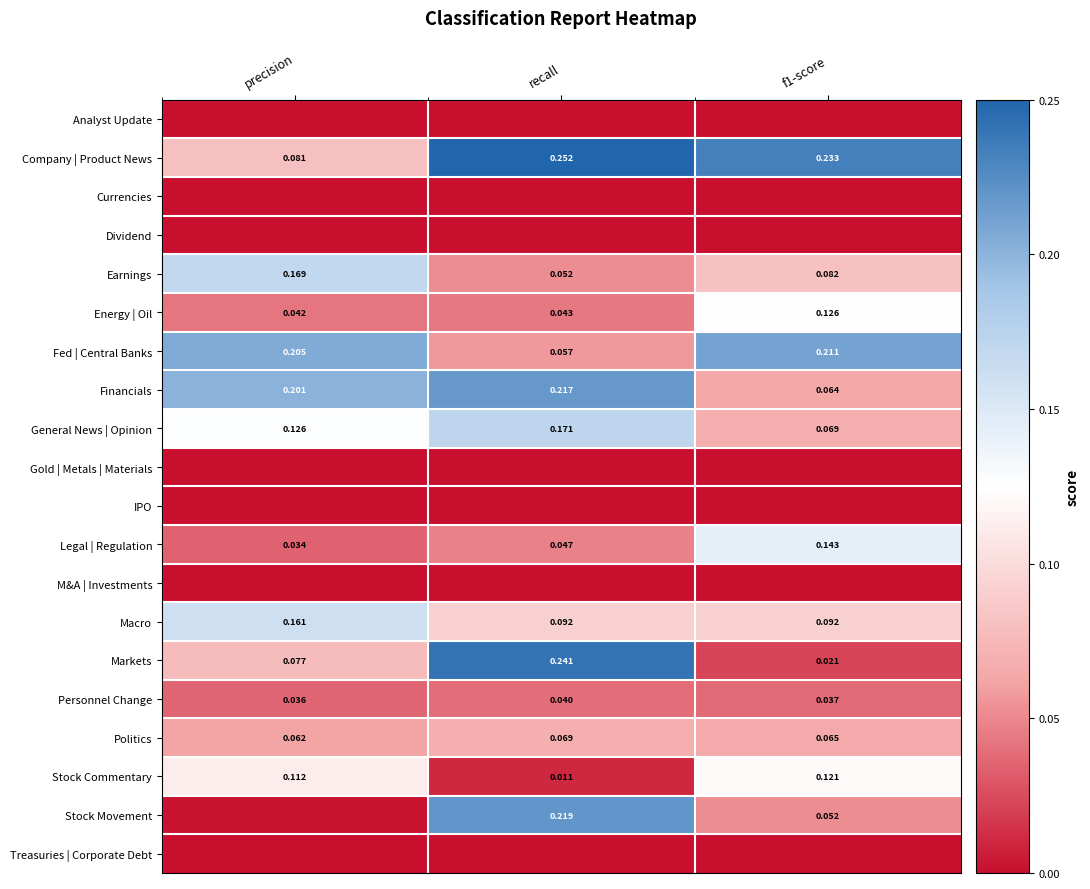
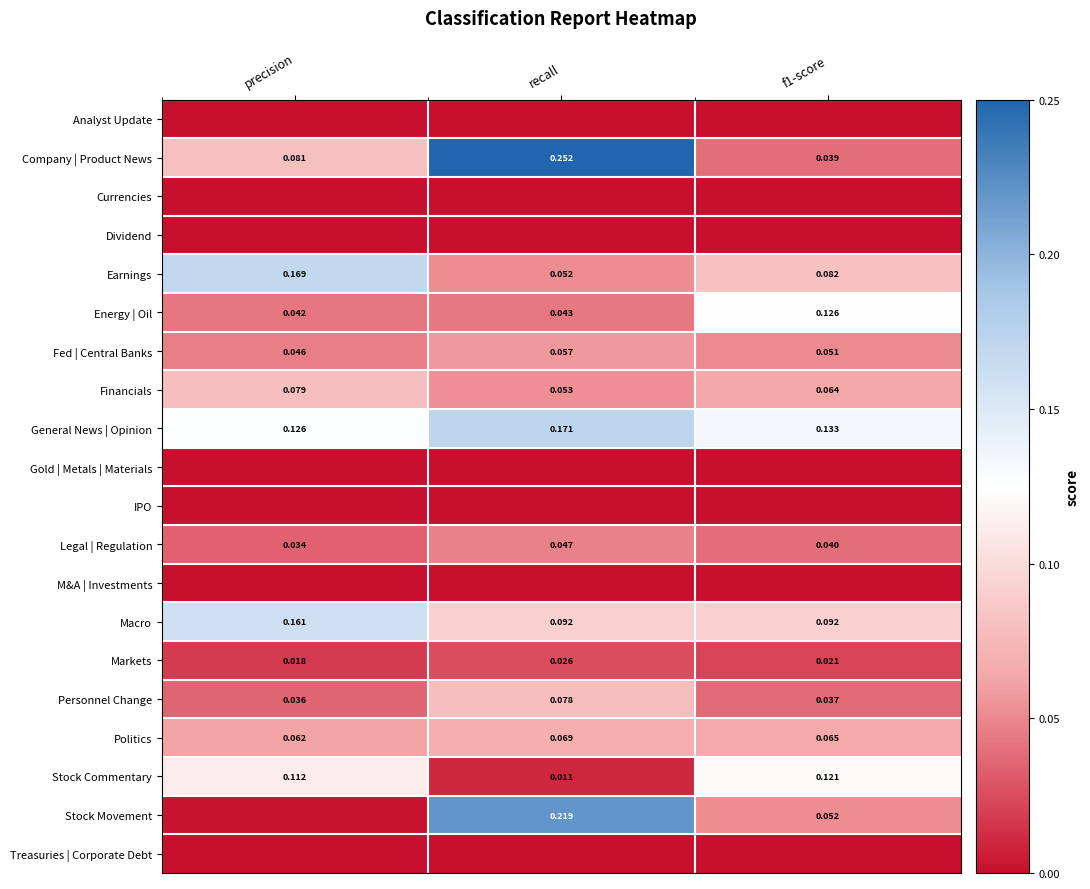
  {
    "Company | Product News": {
      "precision": 0.081,
      "recall": 0.252,
-     "f1-score": 0.233
+     "f1-score": 0.039
    },
    "Earnings": {
      "precision": 0.169,
      "recall": 0.052,
      "f1-score": 0.082
    },
    "Energy | Oil": {
      "precision": 0.042,
      "recall": 0.043,
      "f1-score": 0.126
    },
    "Fed | Central Banks": {
-     "precision": 0.205,
+     "precision": 0.046,
      "recall": 0.057,
-     "f1-score": 0.211
+     "f1-score": 0.051
    },
    "Financials": {
-     "precision": 0.201,
-     "recall": 0.217,
+     "precision": 0.079,
+     "recall": 0.053,
      "f1-score": 0.064
    },
    "General News | Opinion": {
      "precision": 0.126,
      "recall": 0.171,
-     "f1-score": 0.069
+     "f1-score": 0.133
    },
    "Legal | Regulation": {
      "precision": 0.034,
      "recall": 0.047,
-     "f1-score": 0.143
+     "f1-score": 0.040
    },
    "Macro": {
      "precision": 0.161,
      "recall": 0.092,
      "f1-score": 0.092
    },
    "Markets": {
-     "precision": 0.077,
-     "recall": 0.241,
+     "precision": 0.018,
+     "recall": 0.026,
      "f1-score": 0.021
    },
    "Personnel Change": {
      "precision": 0.036,
-     "recall": 0.040,
+     "recall": 0.078,
      "f1-score": 0.037
    },
    "Politics": {
      "precision": 0.062,
      "recall": 0.069,
      "f1-score": 0.065
    },
    "Stock Commentary": {
      "precision": 0.112,
      "recall": 0.011,
      "f1-score": 0.121
    },
    "Stock Movement": {
      "recall": 0.219,
      "f1-score": 0.052
    }
  }
